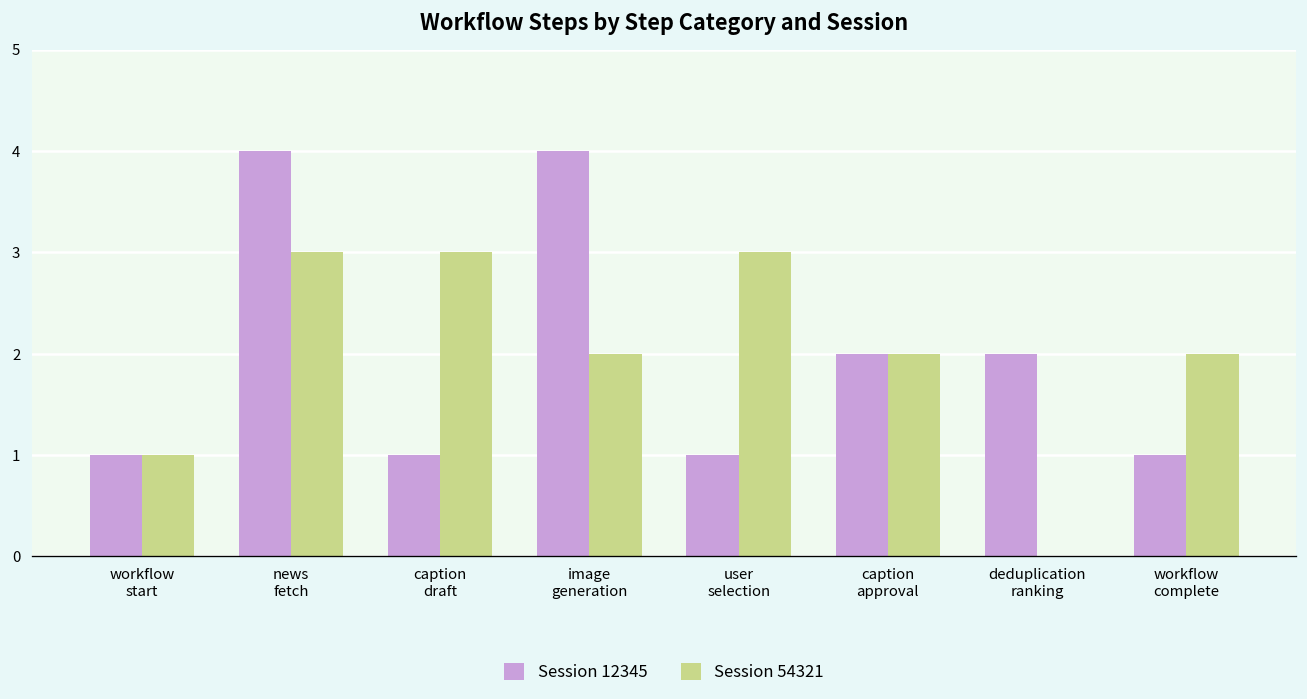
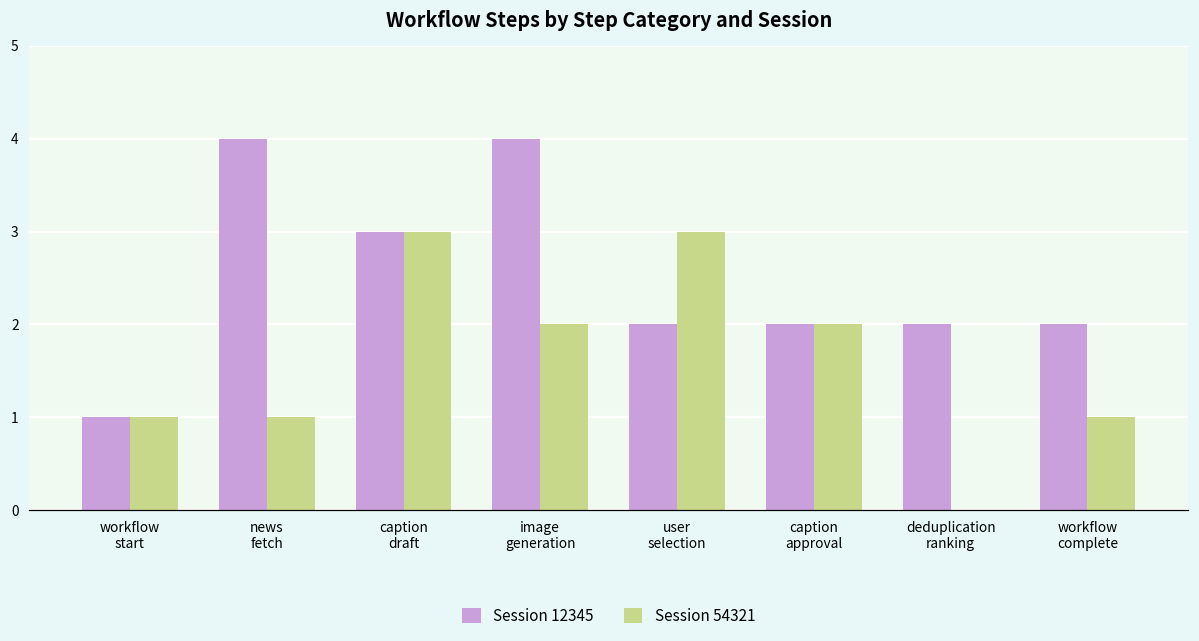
  {
    "Session 12345": {
      "workflow start": 1,
      "news fetch": 4,
-     "caption draft": 1,
+     "caption draft": 3,
      "image generation": 4,
-     "user selection": 1,
+     "user selection": 2,
      "caption approval": 2,
      "deduplication ranking": 2,
-     "workflow complete": 1
+     "workflow complete": 2
    },
    "Session 54321": {
      "workflow start": 1,
-     "news fetch": 3,
+     "news fetch": 1,
      "caption draft": 3,
      "image generation": 2,
      "user selection": 3,
      "caption approval": 2,
      "deduplication ranking": 0,
-     "workflow complete": 2
+     "workflow complete": 1
    }
  }
